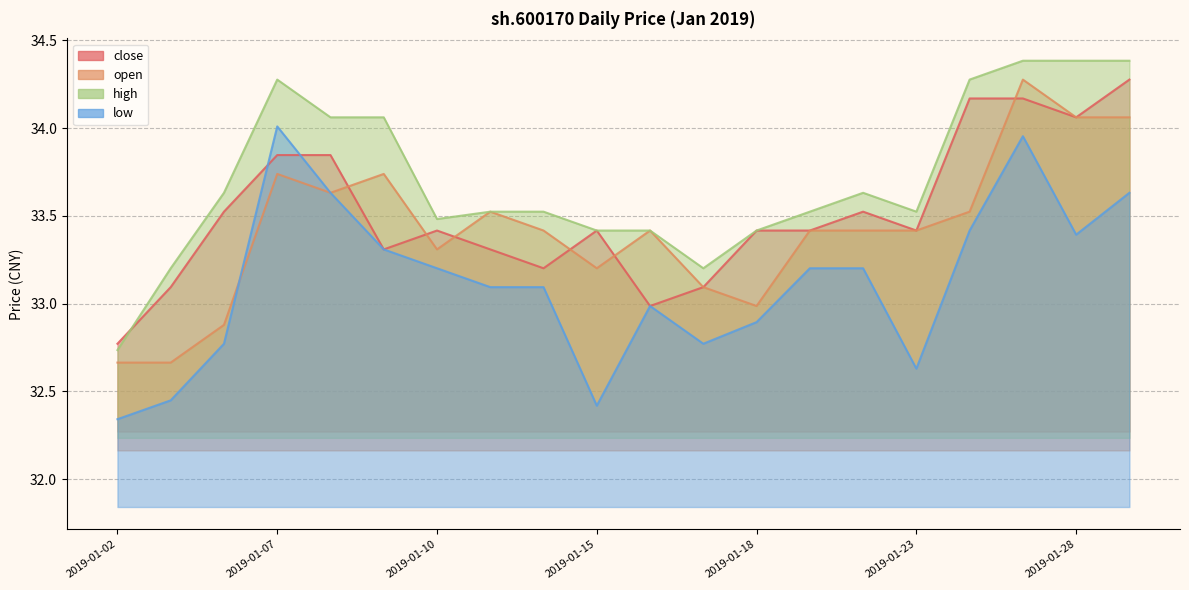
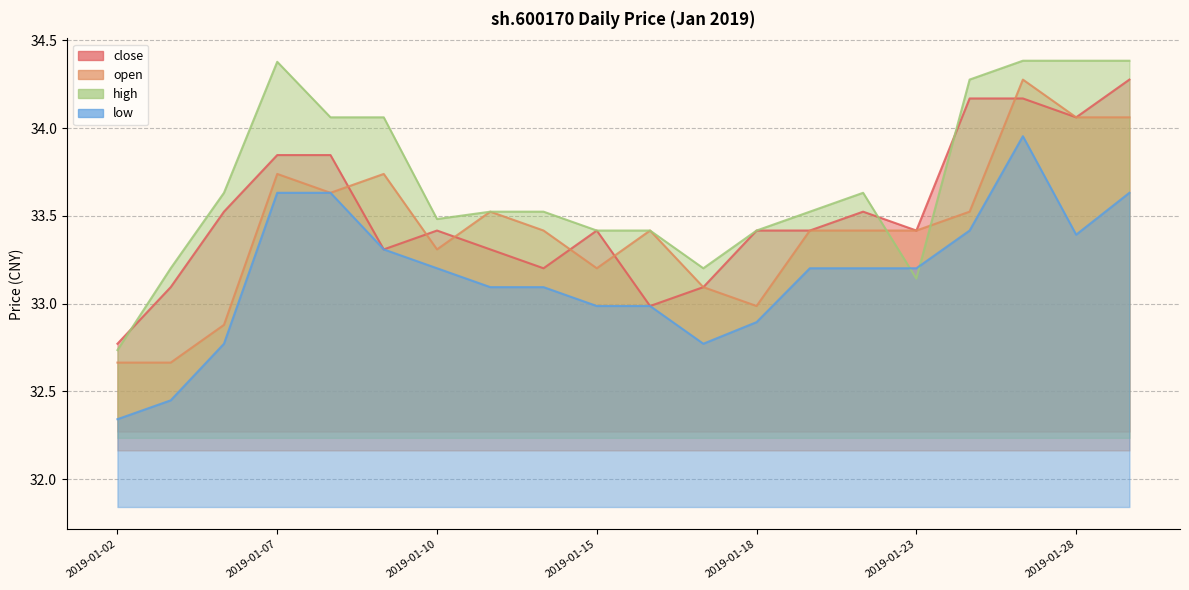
  {
    "high": {
      "2019-01-02": 32.74,
-     "2019-01-07": 34.28,
+     "2019-01-07": 34.38,
      "2019-01-10": 33.48,
-     "2019-01-23": 33.52,
+     "2019-01-23": 33.14,
      "2019-01-28": 34.38
    },
    "low": {
      "2019-01-02": 32.34,
-     "2019-01-07": 34.01,
+     "2019-01-07": 33.63,
      "2019-01-10": 33.20,
-     "2019-01-15": 32.42,
+     "2019-01-15": 32.99,
      "2019-01-18": 32.89,
-     "2019-01-23": 32.63,
+     "2019-01-23": 33.20,
      "2019-01-28": 33.39
    }
  }
